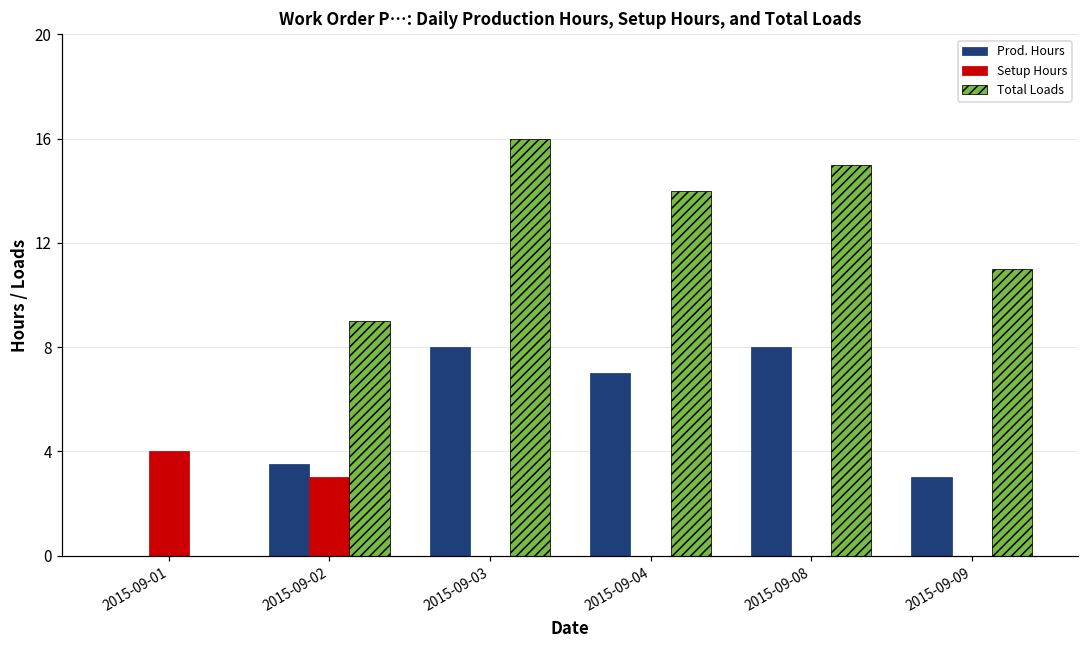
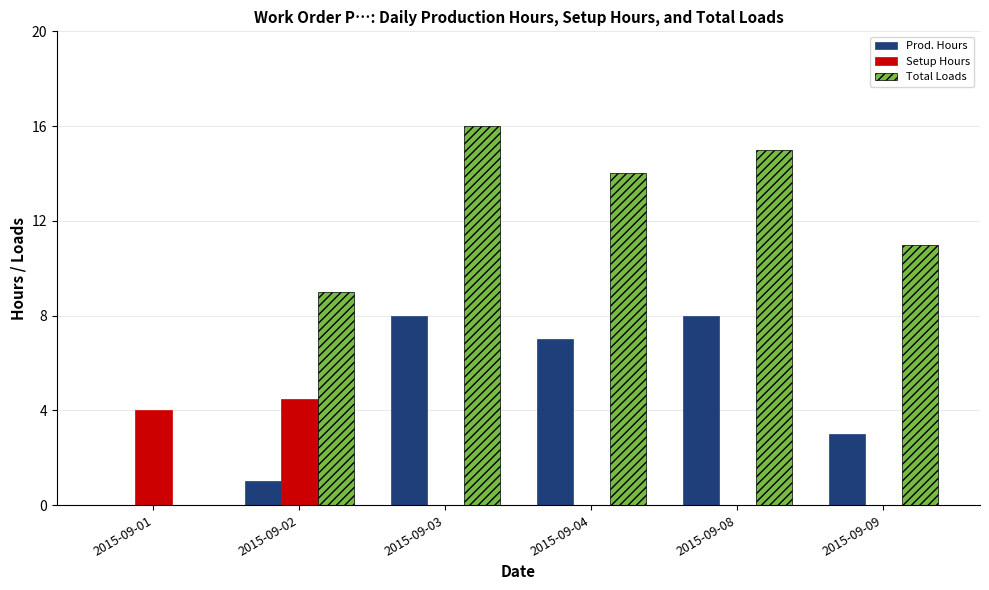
  {
    "Prod. Hours": {
      "2015-09-01": 0.0,
-     "2015-09-02": 3.5,
+     "2015-09-02": 1.0,
      "2015-09-03": 8.0,
      "2015-09-04": 7.0,
      "2015-09-08": 8.0,
      "2015-09-09": 3.0
    },
    "Setup Hours": {
      "2015-09-01": 4.0,
-     "2015-09-02": 3.0,
+     "2015-09-02": 4.5,
      "2015-09-03": 0.0,
      "2015-09-04": 0.0,
      "2015-09-08": 0.0,
      "2015-09-09": 0.0
    },
    "Total Loads": {
      "2015-09-01": 0.0,
      "2015-09-02": 9.0,
      "2015-09-03": 16.0,
      "2015-09-04": 14.0,
      "2015-09-08": 15.0,
      "2015-09-09": 11.0
    }
  }
